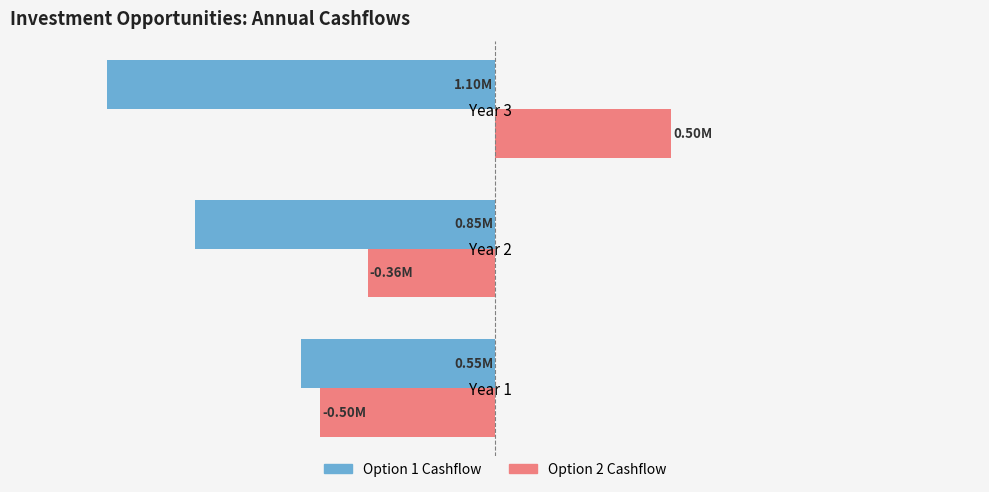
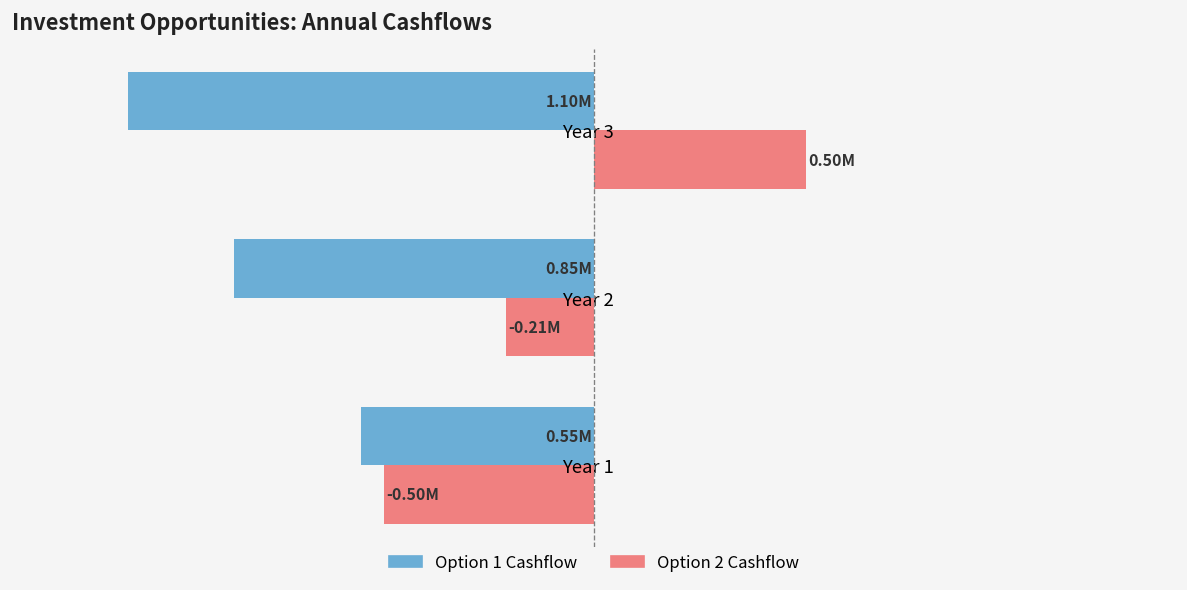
  {
    "Option 2 Cashflow": {
      "Year 3": "0.50M",
-     "Year 2": "-0.36M",
+     "Year 2": "-0.21M",
      "Year 1": "-0.50M"
    }
  }
